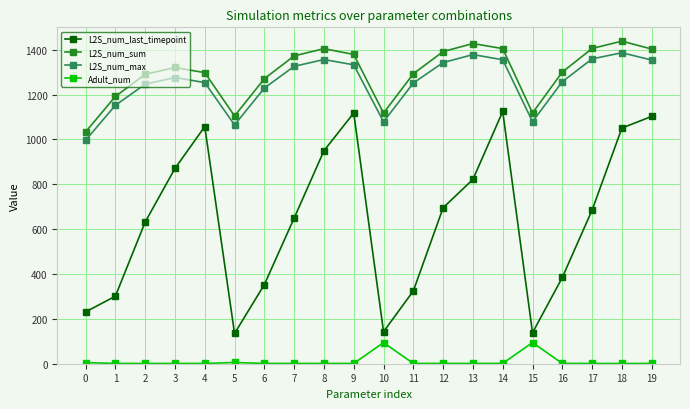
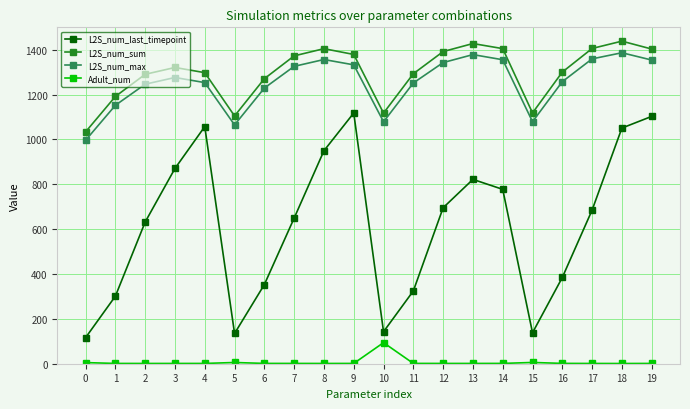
  {
    "L2S_num_last_timepoint": {
-     "0": 230,
+     "0": 120,
      "1": 300,
      "2": 630,
      "3": 870,
      "4": 1060,
      "5": 130,
      "6": 350,
      "7": 650,
      "8": 950,
      "9": 1120,
      "10": 140,
      "11": 320,
      "12": 700,
      "13": 820,
-     "14": 1120,
+     "14": 780,
      "15": 140,
      "16": 380,
      "17": 690,
      "18": 1050,
      "19": 1100
    },
    "Adult_num": {
      "0": 10,
      "1": 0,
      "2": 0,
      "3": 0,
      "4": 0,
      "5": 10,
      "6": 0,
      "7": 0,
      "8": 0,
      "9": 0,
      "10": 90,
      "11": 0,
      "12": 0,
      "13": 0,
      "14": 0,
-     "15": 90,
+     "15": 10,
      "16": 0,
      "17": 0,
      "18": 0,
      "19": 0
    }
  }
